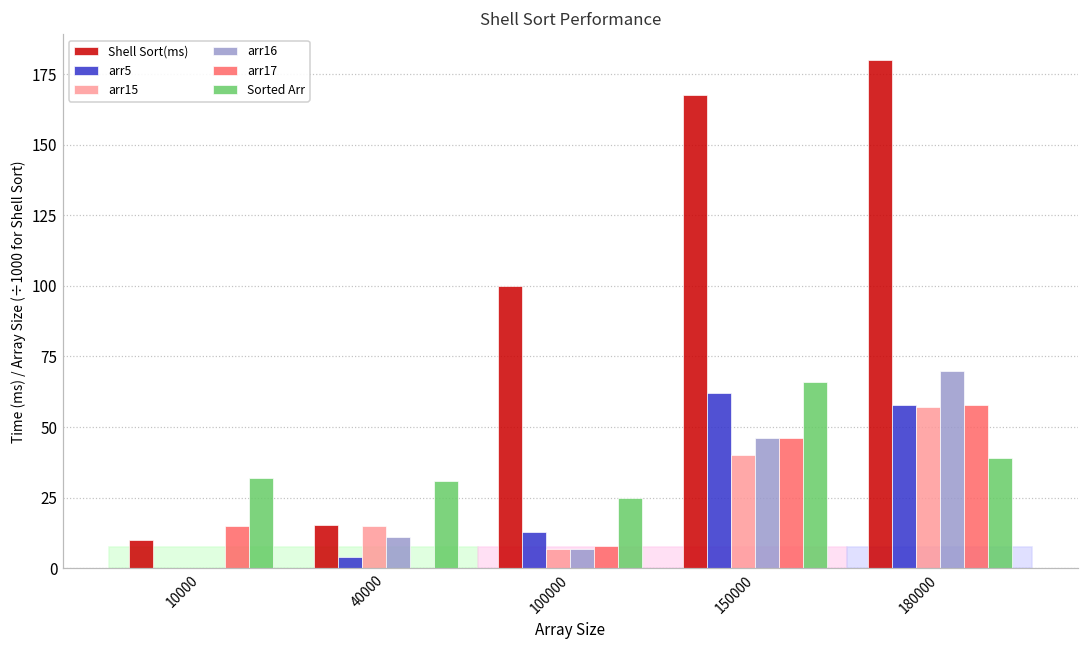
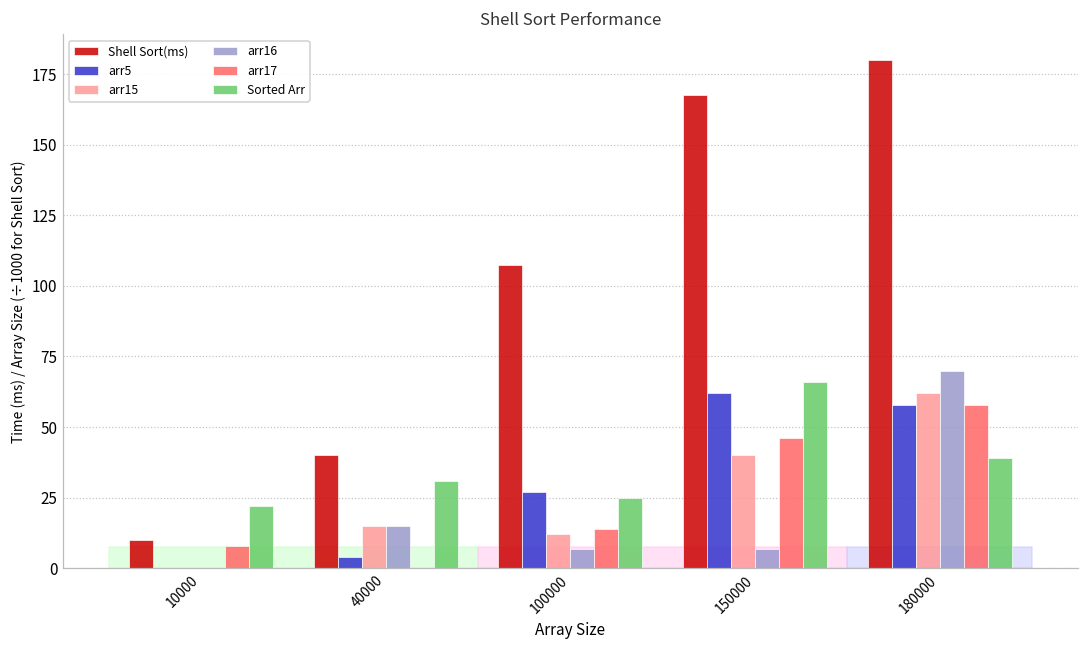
  {
    "Shell Sort(ms)": {
      "10000": 10,
-     "40000": 15,
-     "100000": 100,
+     "40000": 40,
+     "100000": 107,
      "150000": 168,
      "180000": 180
    },
    "arr5": {
      "10000": 0,
      "40000": 4,
-     "100000": 13,
+     "100000": 27,
      "150000": 62,
      "180000": 58
    },
    "arr15": {
      "10000": 0,
      "40000": 15,
-     "100000": 7,
+     "100000": 12,
      "150000": 40,
-     "180000": 57
+     "180000": 62
    },
    "arr16": {
      "10000": 0,
-     "40000": 11,
+     "40000": 15,
      "100000": 7,
-     "150000": 46,
+     "150000": 7,
      "180000": 70
    },
    "arr17": {
-     "10000": 15,
+     "10000": 8,
      "40000": 0,
-     "100000": 8,
+     "100000": 14,
      "150000": 46,
      "180000": 58
    },
    "Sorted Arr": {
-     "10000": 32,
+     "10000": 22,
      "40000": 31,
      "100000": 25,
      "150000": 66,
      "180000": 39
    }
  }
